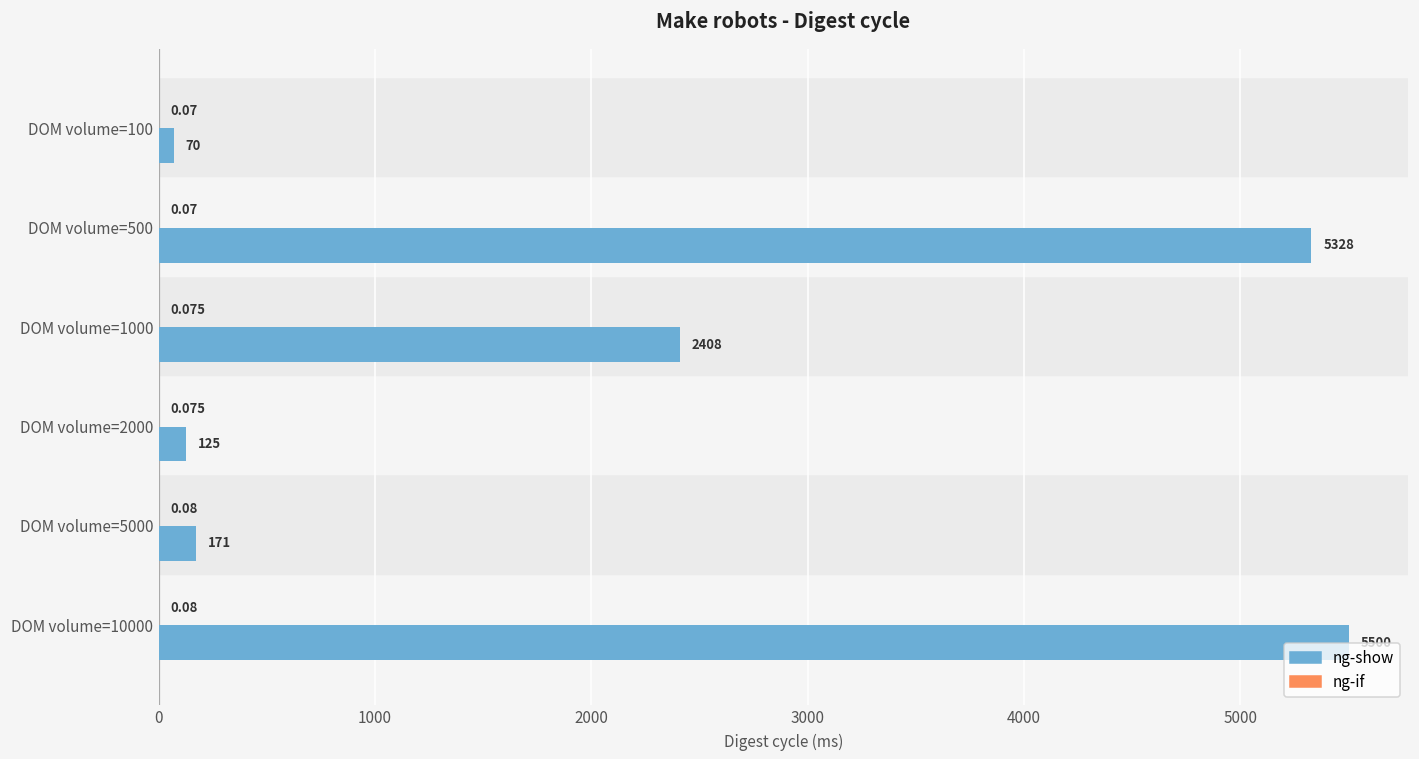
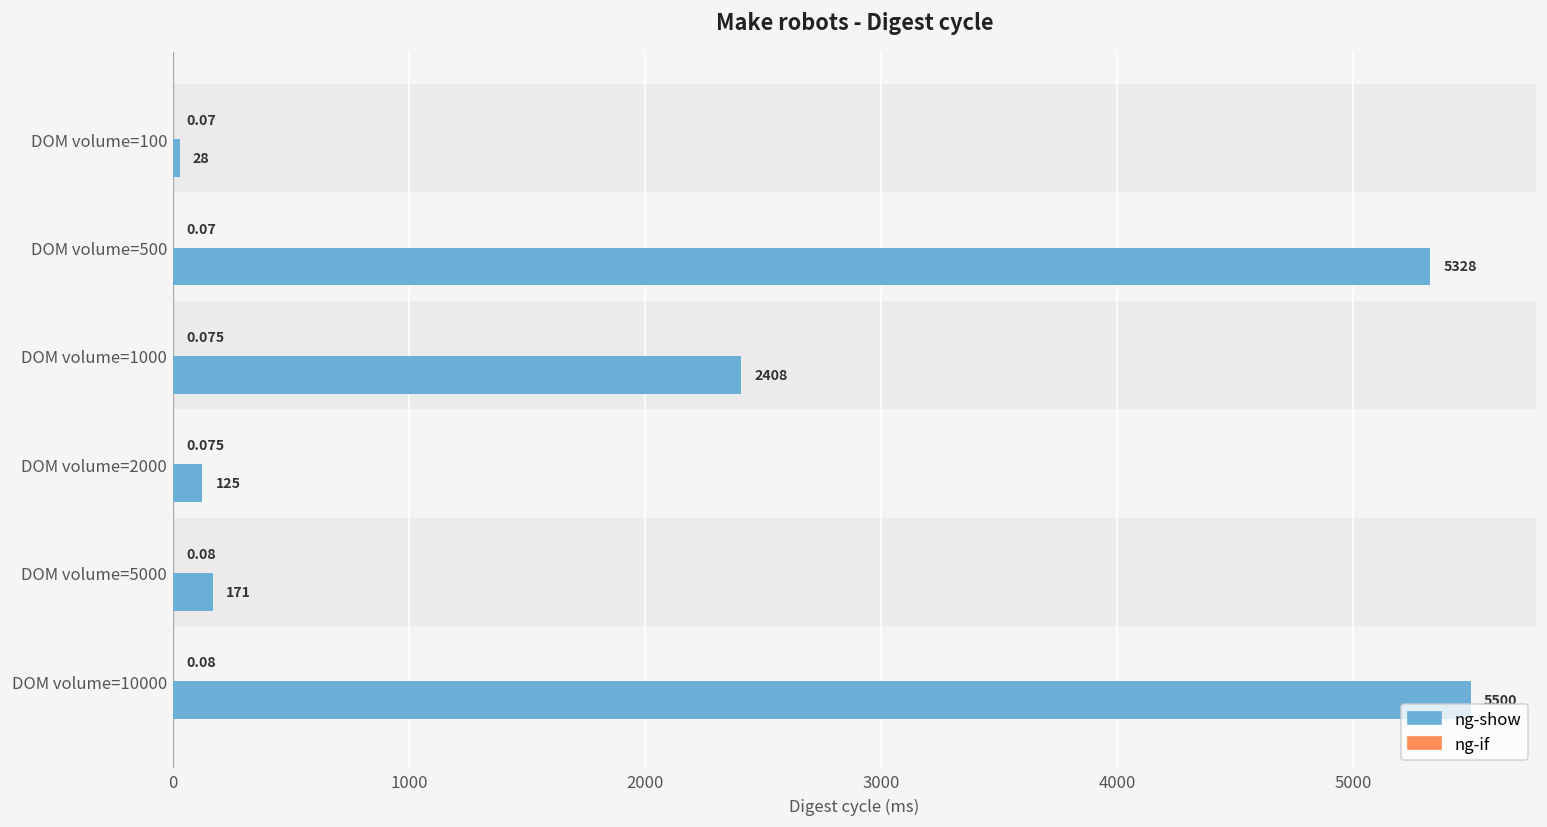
  {
    "ng-show": {
-     "DOM volume=100": 70,
+     "DOM volume=100": 28,
      "DOM volume=500": 5328,
      "DOM volume=1000": 2408,
      "DOM volume=2000": 125,
      "DOM volume=5000": 171
    },
    "ng-if": {
      "DOM volume=100": 0.07,
      "DOM volume=500": 0.07,
      "DOM volume=1000": 0.075,
      "DOM volume=2000": 0.075,
      "DOM volume=5000": 0.08,
      "DOM volume=10000": 0.08
    }
  }
